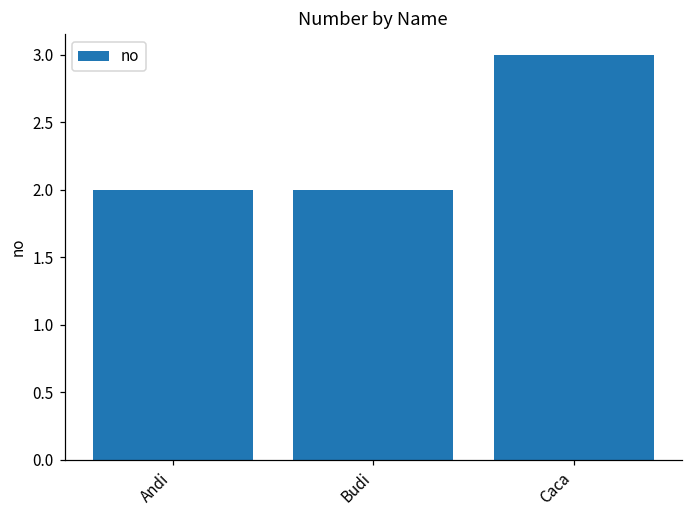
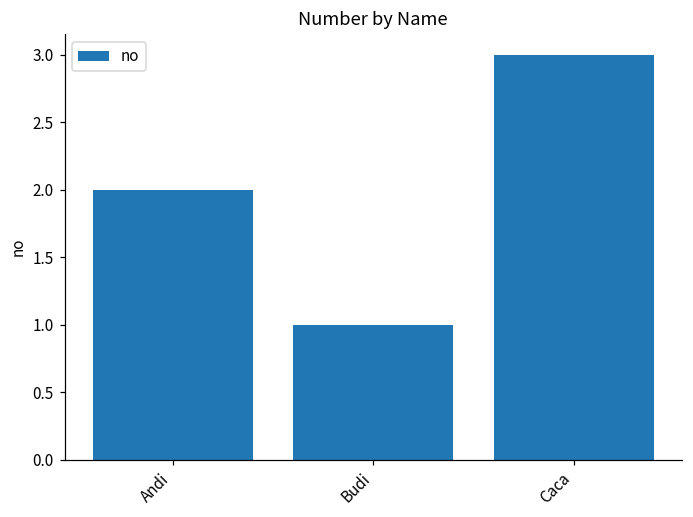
  {
    "Andi": 2,
-   "Budi": 2,
+   "Budi": 1,
    "Caca": 3
  }
